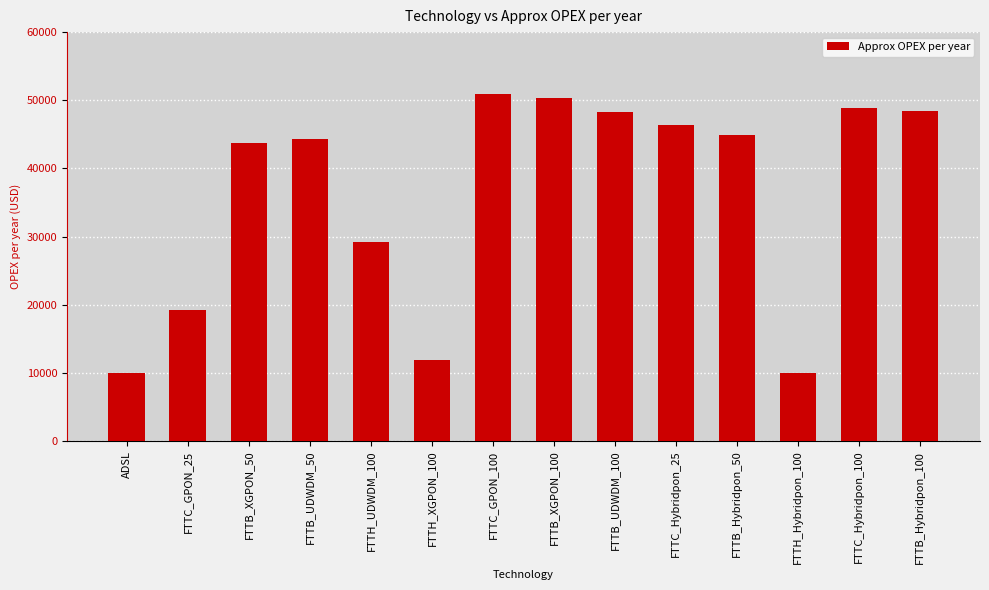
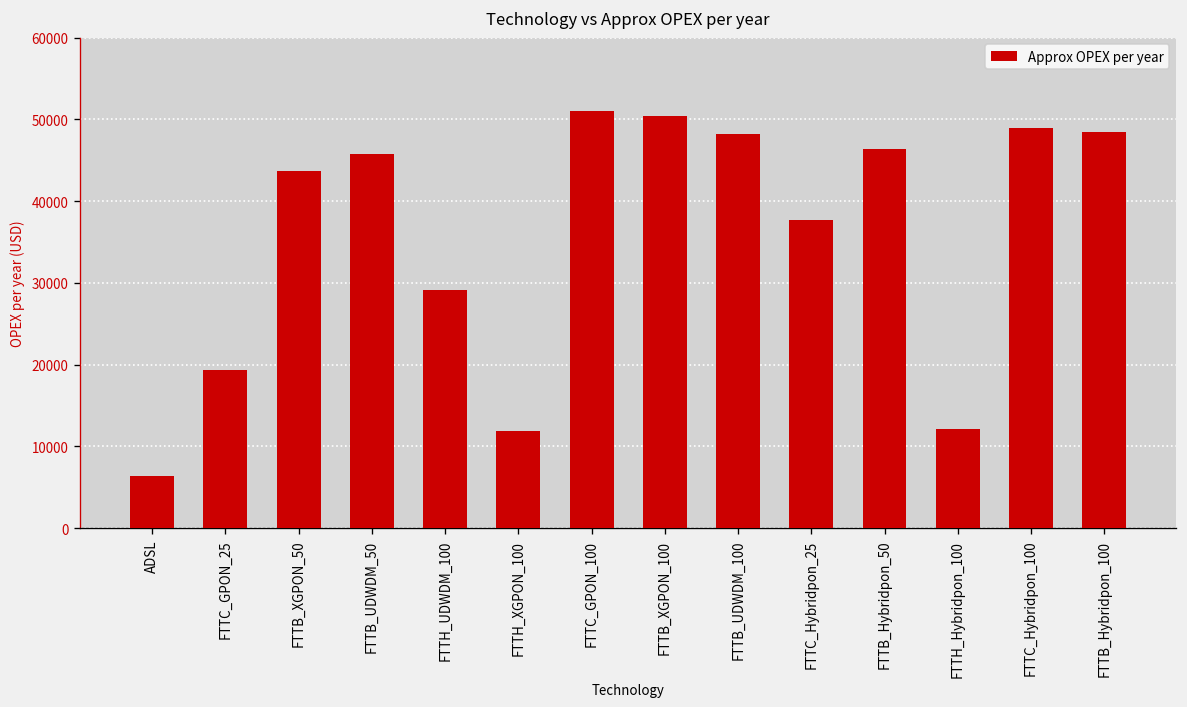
  {
-   "ADSL": 10000,
+   "ADSL": 6000,
    "FTTC_GPON_25": 19000,
    "FTTB_XGPON_50": 44000,
-   "FTTB_UDWDM_50": 44000,
+   "FTTB_UDWDM_50": 46000,
    "FTTH_UDWDM_100": 29000,
    "FTTH_XGPON_100": 12000,
    "FTTC_GPON_100": 51000,
    "FTTB_XGPON_100": 50000,
    "FTTB_UDWDM_100": 48000,
-   "FTTC_Hybridpon_25": 46000,
-   "FTTB_Hybridpon_50": 45000,
-   "FTTH_Hybridpon_100": 10000,
+   "FTTC_Hybridpon_25": 38000,
+   "FTTB_Hybridpon_50": 46000,
+   "FTTH_Hybridpon_100": 12000,
    "FTTC_Hybridpon_100": 49000,
    "FTTB_Hybridpon_100": 48000
  }
